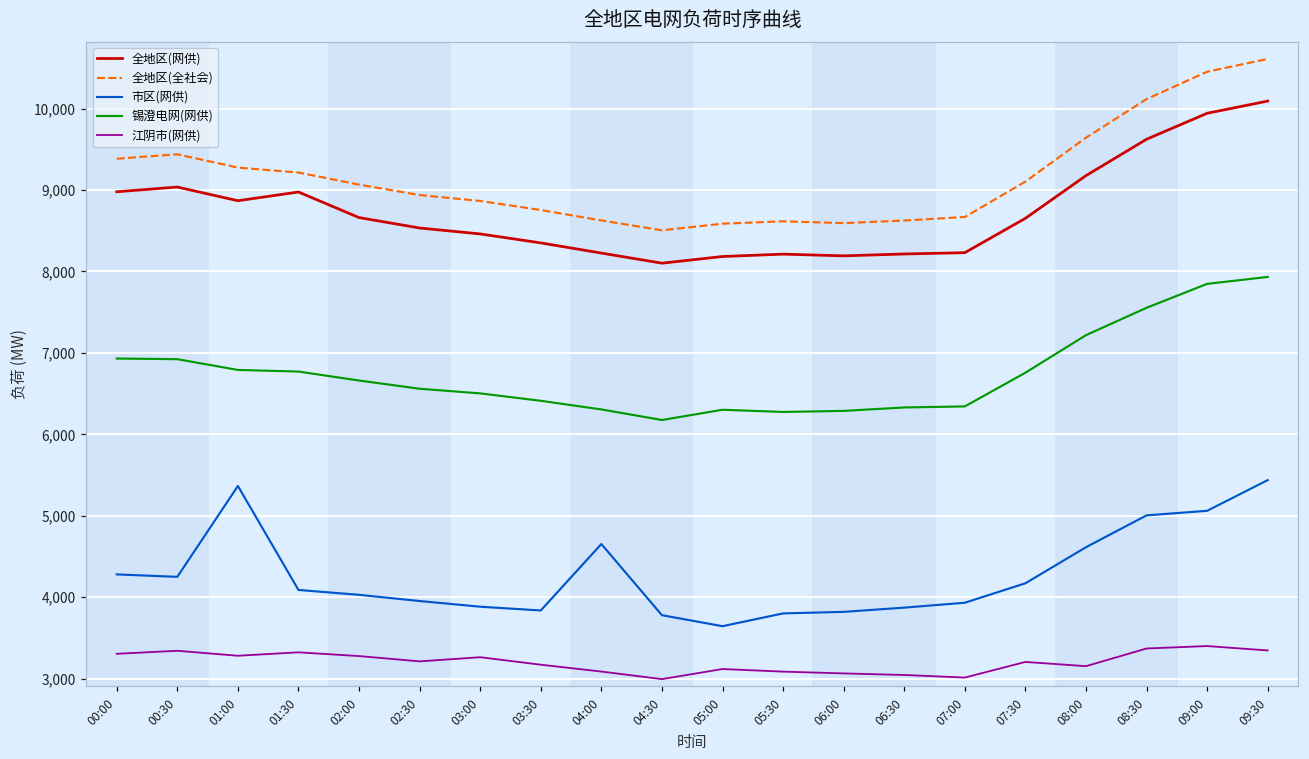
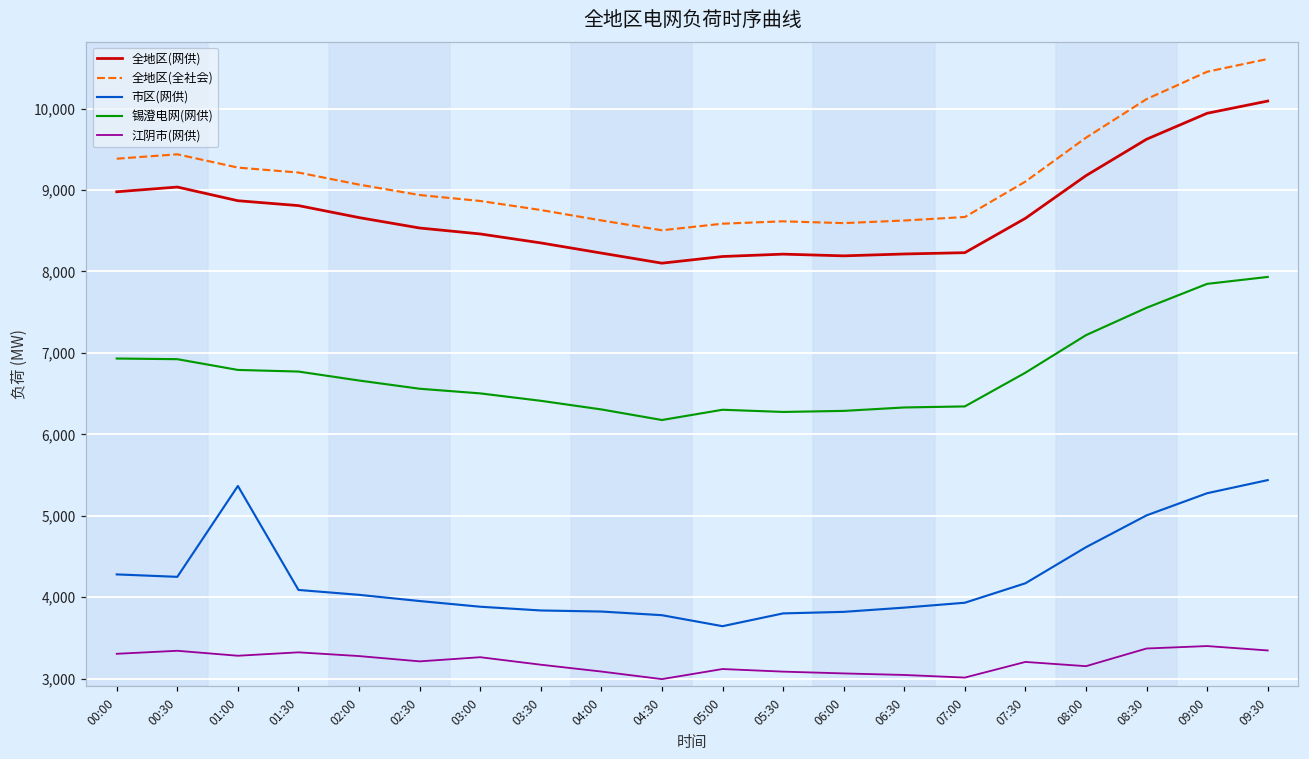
  {
    "全地区(网供)": {
      "00:00": "9,000",
      "00:30": "9,000",
      "01:00": "8,900",
-     "01:30": "9,000",
+     "01:30": "8,800",
      "02:00": "8,700",
      "02:30": "8,500",
      "03:00": "8,500",
      "03:30": "8,400",
      "04:00": "8,200",
      "04:30": "8,100",
      "05:00": "8,200",
      "05:30": "8,200",
      "06:00": "8,200",
      "06:30": "8,200",
      "07:00": "8,200",
      "07:30": "8,700",
      "08:00": "9,200",
      "08:30": "9,600",
      "09:00": "9,900",
      "09:30": "10,100"
    },
    "全地区(全社会)": {
      "00:00": "9,400",
      "00:30": "9,400",
      "01:00": "9,300",
      "01:30": "9,200",
      "02:00": "9,100",
      "02:30": "8,900",
      "03:00": "8,900",
      "03:30": "8,800",
      "04:00": "8,600",
      "04:30": "8,500",
      "05:00": "8,600",
      "05:30": "8,600",
      "06:00": "8,600",
      "06:30": "8,600",
      "07:00": "8,700",
      "07:30": "9,100",
      "08:00": "9,600",
      "08:30": "10,100",
      "09:00": "10,500",
      "09:30": "10,600"
    },
    "市区(网供)": {
      "00:00": "4,300",
      "00:30": "4,300",
      "01:00": "5,400",
      "01:30": "4,100",
      "02:00": "4,000",
      "02:30": "4,000",
      "03:00": "3,900",
      "03:30": "3,800",
-     "04:00": "4,700",
+     "04:00": "3,800",
      "04:30": "3,800",
      "05:00": "3,600",
      "05:30": "3,800",
      "06:00": "3,800",
      "06:30": "3,900",
      "07:00": "3,900",
      "07:30": "4,200",
      "08:00": "4,600",
      "08:30": "5,000",
-     "09:00": "5,100",
+     "09:00": "5,300",
      "09:30": "5,400"
    },
    "锡澄电网(网供)": {
      "00:00": "6,900",
      "00:30": "6,900",
      "01:00": "6,800",
      "01:30": "6,800",
      "02:00": "6,700",
      "02:30": "6,600",
      "03:00": "6,500",
      "03:30": "6,400",
      "04:00": "6,300",
      "04:30": "6,200",
      "05:00": "6,300",
      "05:30": "6,300",
      "06:00": "6,300",
      "06:30": "6,300",
      "07:00": "6,300",
      "07:30": "6,800",
      "08:00": "7,200",
      "08:30": "7,600",
      "09:00": "7,800",
      "09:30": "7,900"
    },
    "江阴市(网供)": {
      "00:00": "3,300",
      "00:30": "3,300",
      "01:00": "3,300",
      "01:30": "3,300",
      "02:00": "3,300",
      "02:30": "3,200",
      "03:00": "3,300",
      "03:30": "3,200",
      "04:00": "3,100",
      "04:30": "3,000",
      "05:00": "3,100",
      "05:30": "3,100",
      "06:00": "3,100",
      "06:30": "3,000",
      "07:00": "3,000",
      "07:30": "3,200",
      "08:00": "3,200",
      "08:30": "3,400",
      "09:00": "3,400",
      "09:30": "3,300"
    }
  }
